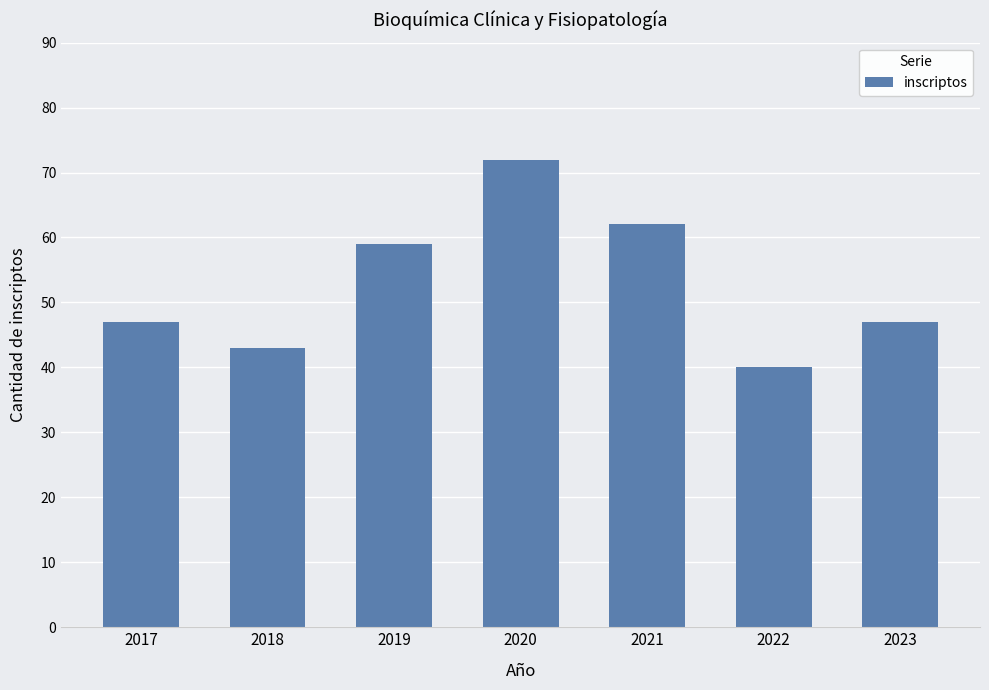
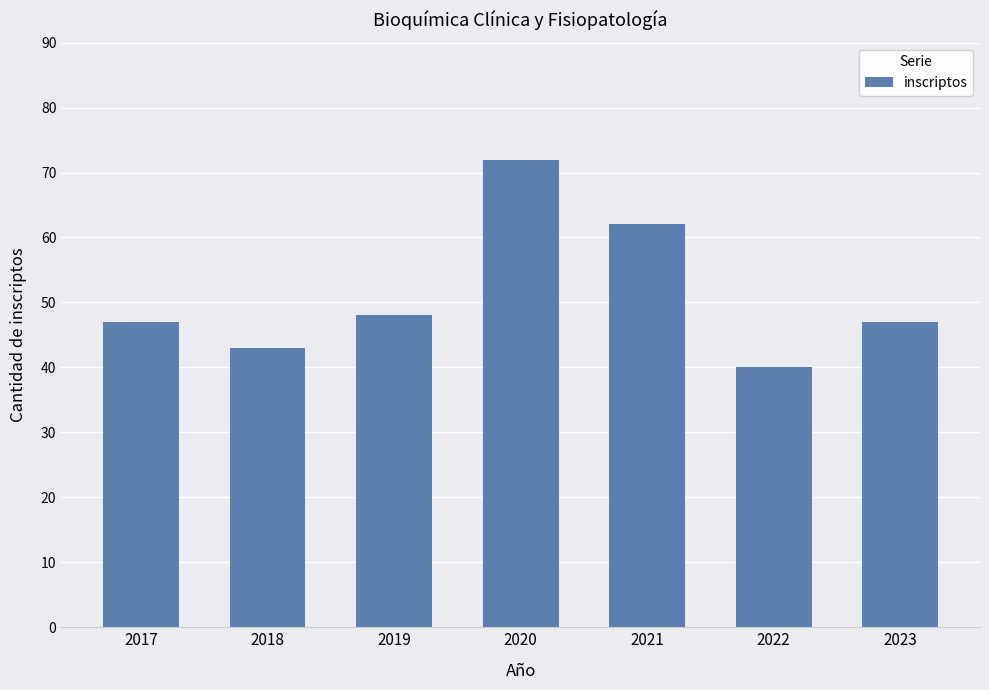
  {
    "2017": 47,
    "2018": 43,
-   "2019": 59,
+   "2019": 48,
    "2020": 72,
    "2021": 62,
    "2022": 40,
    "2023": 47
  }
